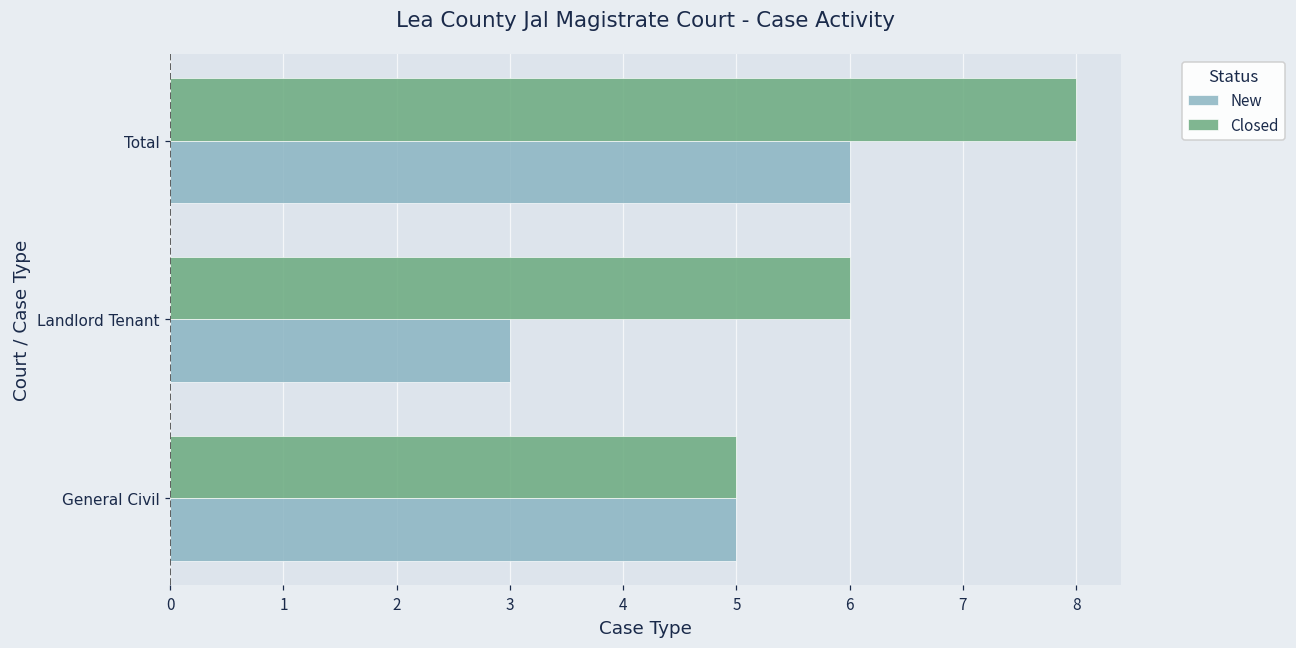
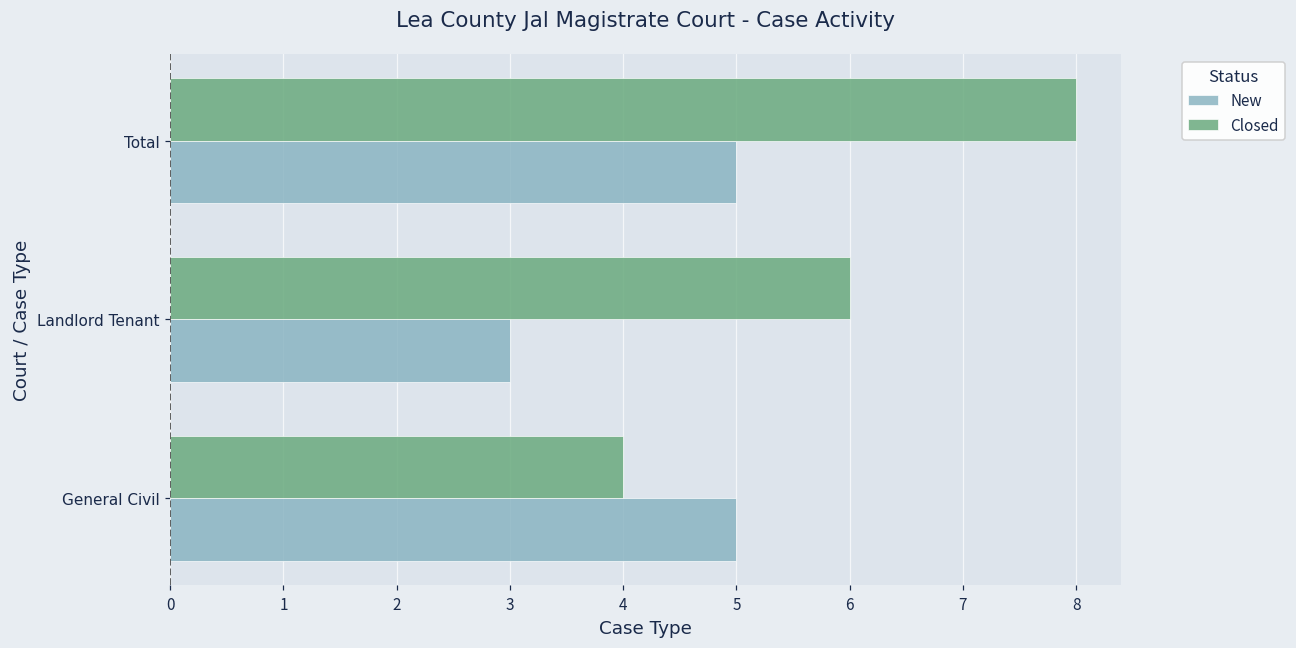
  {
    "New": {
-     "Total": 6,
+     "Total": 5,
      "Landlord Tenant": 3,
      "General Civil": 5
    },
    "Closed": {
      "Total": 8,
      "Landlord Tenant": 6,
-     "General Civil": 5
+     "General Civil": 4
    }
  }
